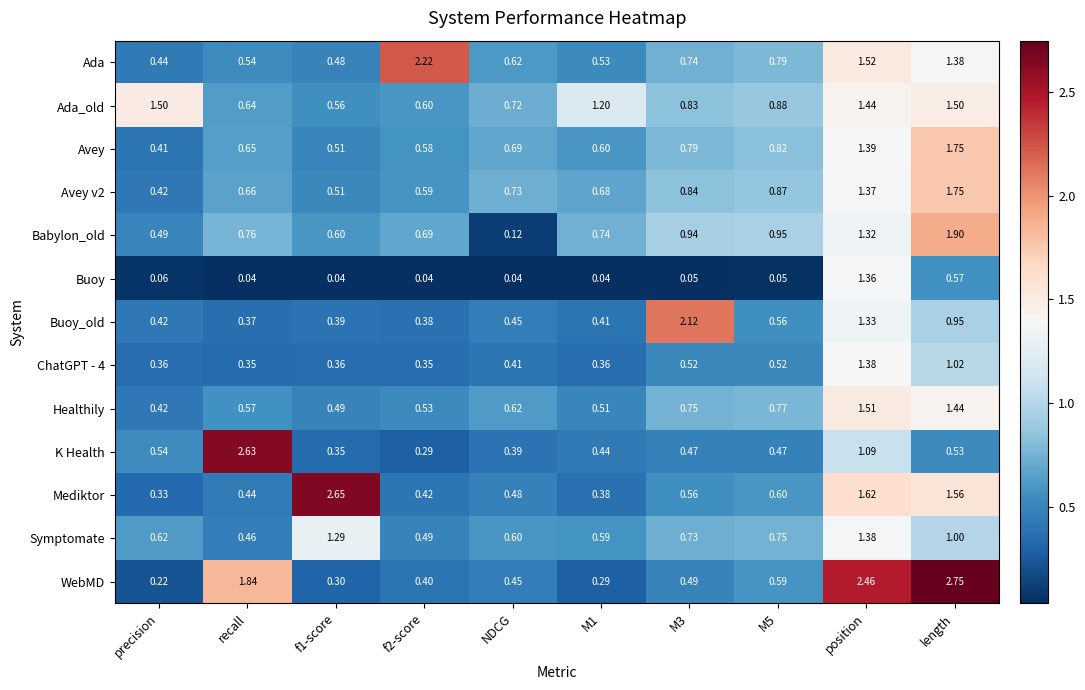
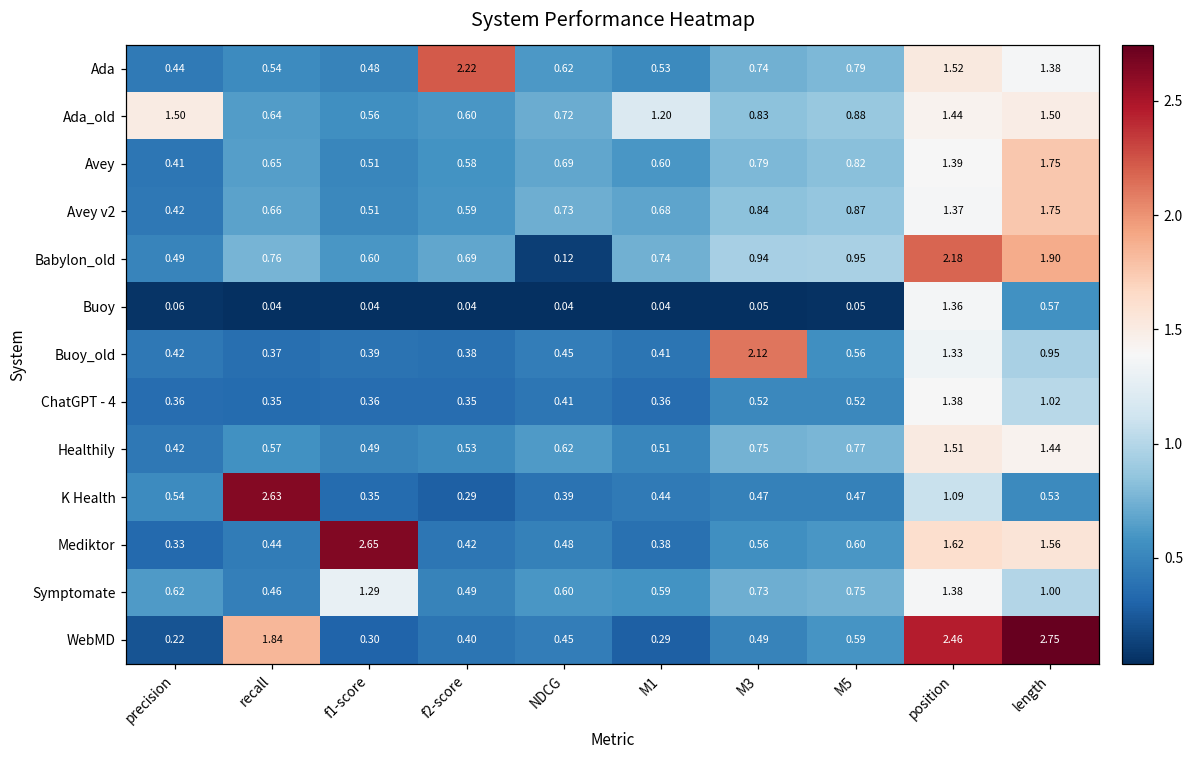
  {
    "Ada": {
      "precision": 0.44,
      "recall": 0.54,
      "f1-score": 0.48,
      "f2-score": 2.22,
      "NDCG": 0.62,
      "M1": 0.53,
      "M3": 0.74,
      "M5": 0.79,
      "position": 1.52,
      "length": 1.38
    },
    "Ada_old": {
      "precision": 1.50,
      "recall": 0.64,
      "f1-score": 0.56,
      "f2-score": 0.60,
      "NDCG": 0.72,
      "M1": 1.20,
      "M3": 0.83,
      "M5": 0.88,
      "position": 1.44,
      "length": 1.50
    },
    "Avey": {
      "precision": 0.41,
      "recall": 0.65,
      "f1-score": 0.51,
      "f2-score": 0.58,
      "NDCG": 0.69,
      "M1": 0.60,
      "M3": 0.79,
      "M5": 0.82,
      "position": 1.39,
      "length": 1.75
    },
    "Avey v2": {
      "precision": 0.42,
      "recall": 0.66,
      "f1-score": 0.51,
      "f2-score": 0.59,
      "NDCG": 0.73,
      "M1": 0.68,
      "M3": 0.84,
      "M5": 0.87,
      "position": 1.37,
      "length": 1.75
    },
    "Babylon_old": {
      "precision": 0.49,
      "recall": 0.76,
      "f1-score": 0.60,
      "f2-score": 0.69,
      "NDCG": 0.12,
      "M1": 0.74,
      "M3": 0.94,
      "M5": 0.95,
-     "position": 1.32,
+     "position": 2.18,
      "length": 1.90
    },
    "Buoy": {
      "precision": 0.06,
      "recall": 0.04,
      "f1-score": 0.04,
      "f2-score": 0.04,
      "NDCG": 0.04,
      "M1": 0.04,
      "M3": 0.05,
      "M5": 0.05,
      "position": 1.36,
      "length": 0.57
    },
    "Buoy_old": {
      "precision": 0.42,
      "recall": 0.37,
      "f1-score": 0.39,
      "f2-score": 0.38,
      "NDCG": 0.45,
      "M1": 0.41,
      "M3": 2.12,
      "M5": 0.56,
      "position": 1.33,
      "length": 0.95
    },
    "ChatGPT - 4": {
      "precision": 0.36,
      "recall": 0.35,
      "f1-score": 0.36,
      "f2-score": 0.35,
      "NDCG": 0.41,
      "M1": 0.36,
      "M3": 0.52,
      "M5": 0.52,
      "position": 1.38,
      "length": 1.02
    },
    "Healthily": {
      "precision": 0.42,
      "recall": 0.57,
      "f1-score": 0.49,
      "f2-score": 0.53,
      "NDCG": 0.62,
      "M1": 0.51,
      "M3": 0.75,
      "M5": 0.77,
      "position": 1.51,
      "length": 1.44
    },
    "K Health": {
      "precision": 0.54,
      "recall": 2.63,
      "f1-score": 0.35,
      "f2-score": 0.29,
      "NDCG": 0.39,
      "M1": 0.44,
      "M3": 0.47,
      "M5": 0.47,
      "position": 1.09,
      "length": 0.53
    },
    "Mediktor": {
      "precision": 0.33,
      "recall": 0.44,
      "f1-score": 2.65,
      "f2-score": 0.42,
      "NDCG": 0.48,
      "M1": 0.38,
      "M3": 0.56,
      "M5": 0.60,
      "position": 1.62,
      "length": 1.56
    },
    "Symptomate": {
      "precision": 0.62,
      "recall": 0.46,
      "f1-score": 1.29,
      "f2-score": 0.49,
      "NDCG": 0.60,
      "M1": 0.59,
      "M3": 0.73,
      "M5": 0.75,
      "position": 1.38,
      "length": 1.00
    },
    "WebMD": {
      "precision": 0.22,
      "recall": 1.84,
      "f1-score": 0.30,
      "f2-score": 0.40,
      "NDCG": 0.45,
      "M1": 0.29,
      "M3": 0.49,
      "M5": 0.59,
      "position": 2.46,
      "length": 2.75
    }
  }
